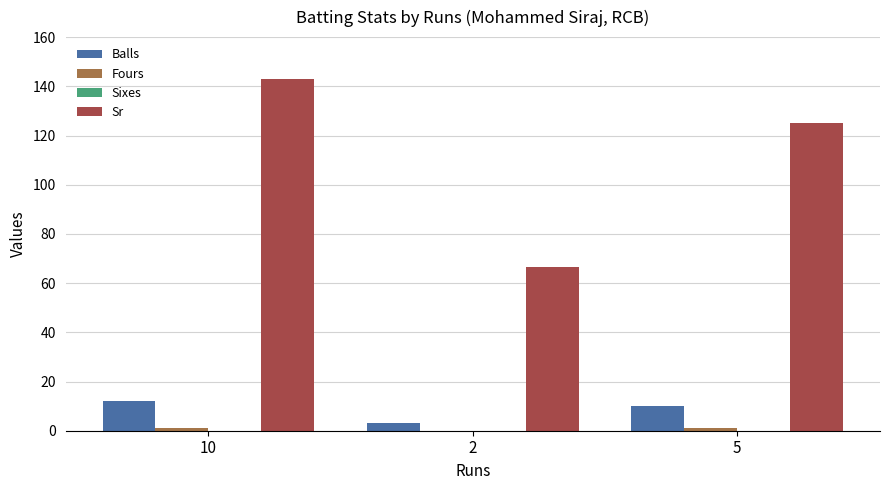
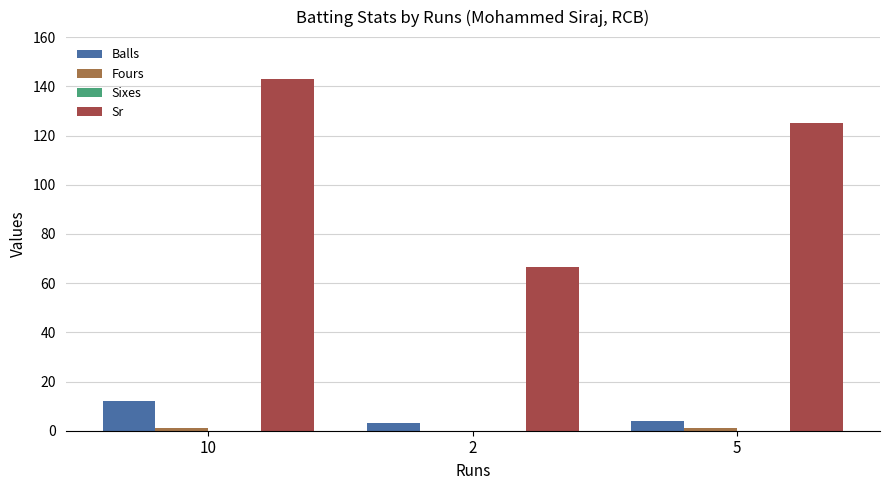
  {
    "Balls": {
      "10": 12,
      "2": 3,
-     "5": 10
+     "5": 4
    },
    "Sixes": {
      "10": 0,
      "2": 0,
      "5": 0
    }
  }
